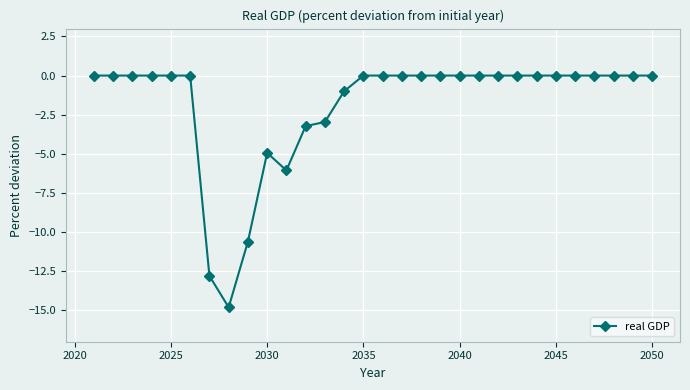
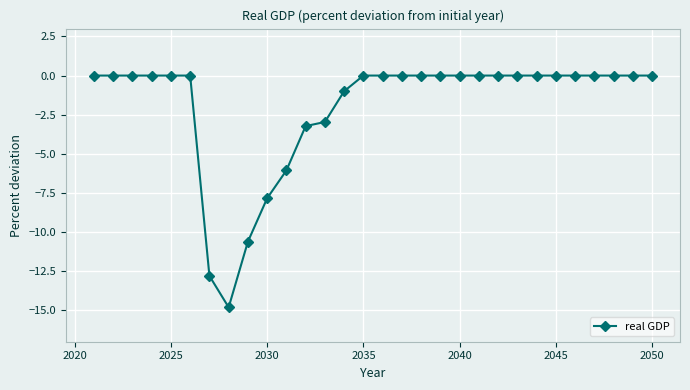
  {
    "2025": 0.0,
-   "2030": -4.9,
+   "2030": -7.8,
    "2035": 0.0,
    "2040": 0.0,
    "2045": 0.0,
    "2050": 0.0
  }
